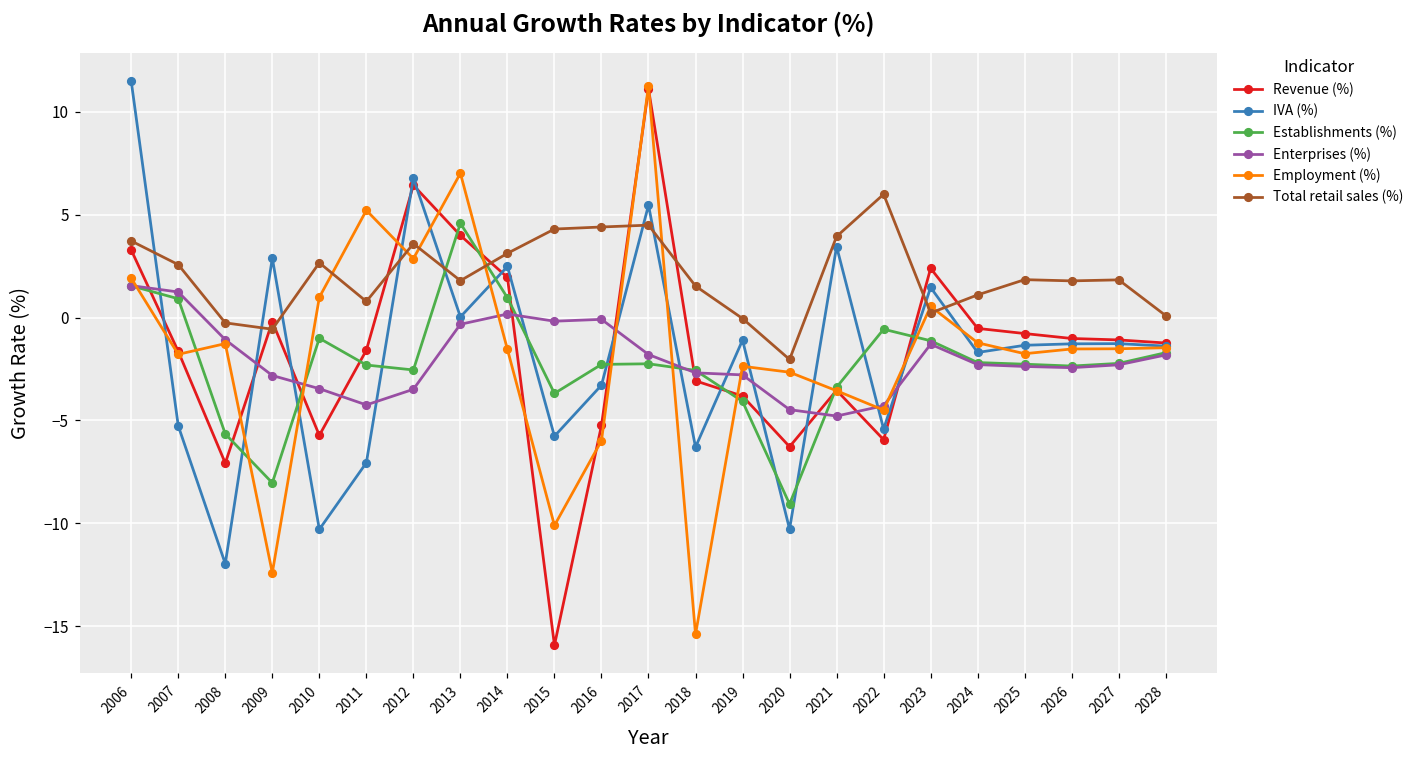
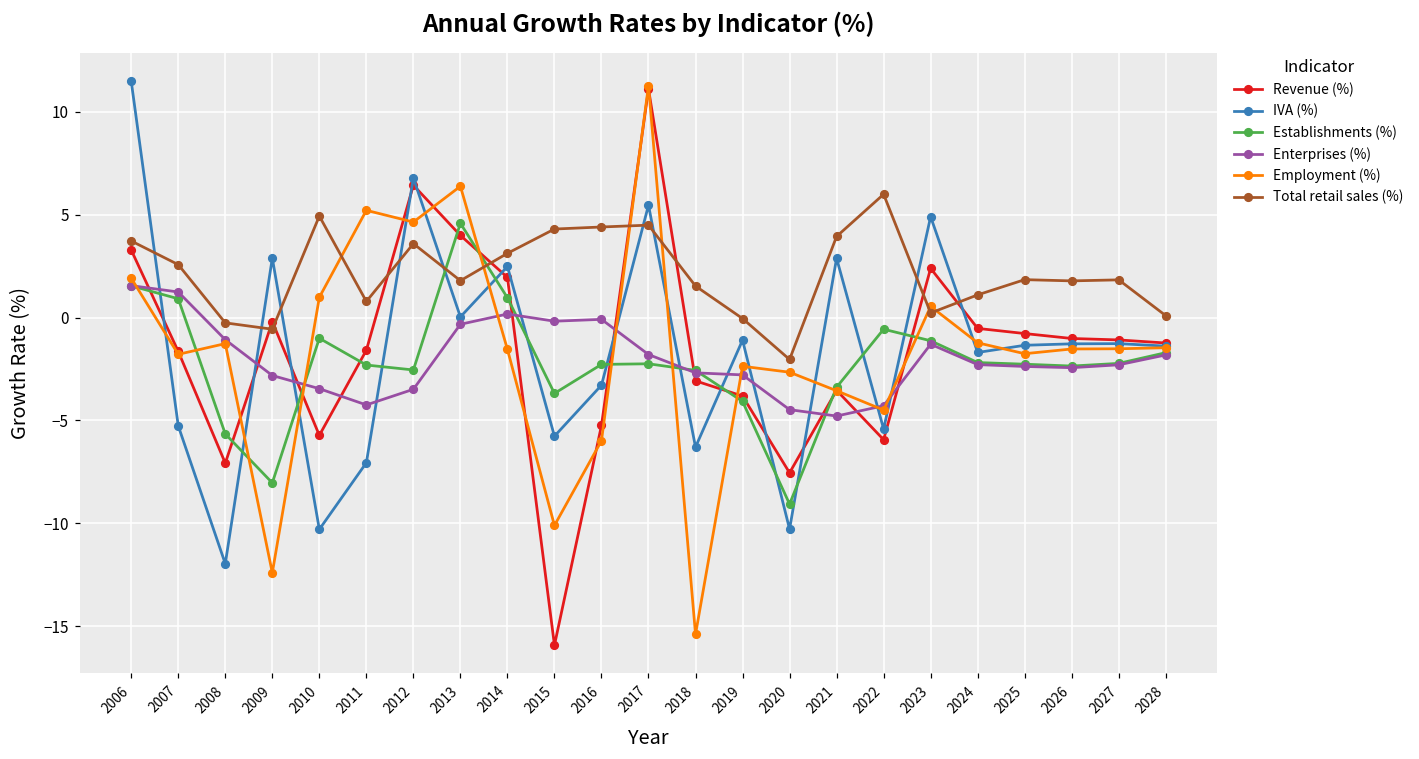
  {
    "Revenue (%)": {
      "2006": 3.3,
      "2007": -1.7,
      "2008": -7.1,
      "2009": -0.2,
      "2010": -5.7,
      "2011": -1.6,
      "2012": 6.4,
      "2013": 4.0,
      "2014": 2.0,
      "2015": -15.9,
      "2016": -5.3,
      "2017": 11.1,
      "2018": -3.1,
      "2019": -3.8,
-     "2020": -6.3,
+     "2020": -7.6,
      "2022": -5.9,
      "2023": 2.4,
      "2024": -0.5,
      "2025": -0.8,
      "2026": -1.0,
      "2027": -1.1,
      "2028": -1.2
    },
    "IVA (%)": {
      "2006": 11.5,
      "2007": -5.3,
      "2008": -12.0,
      "2009": 2.9,
      "2010": -10.3,
      "2011": -7.1,
      "2012": 6.8,
      "2013": 0.0,
      "2014": 2.5,
      "2015": -5.8,
      "2016": -3.3,
      "2017": 5.5,
      "2018": -6.3,
      "2019": -1.1,
      "2020": -10.3,
-     "2021": 3.5,
+     "2021": 2.9,
      "2022": -5.4,
-     "2023": 1.5,
+     "2023": 4.9,
      "2024": -1.7,
      "2025": -1.4,
      "2026": -1.3,
      "2027": -1.3
    },
    "Establishments (%)": {
      "2007": 0.9,
      "2008": -5.7,
      "2009": -8.0,
      "2010": -1.0,
      "2011": -2.3,
      "2012": -2.6,
      "2013": 4.6,
      "2014": 1.0,
      "2015": -3.7,
      "2016": -2.3,
      "2017": -2.3,
      "2019": -4.1,
      "2020": -9.1,
      "2021": -3.4,
      "2022": -0.6,
      "2023": -1.1
    },
    "Enterprises (%)": {
      "2007": 1.2,
      "2008": -1.1,
      "2009": -2.8,
      "2010": -3.5,
      "2011": -4.3,
      "2012": -3.5,
      "2013": -0.3,
      "2014": 0.2,
      "2015": -0.2,
      "2016": -0.1,
      "2017": -1.8,
      "2019": -2.8,
      "2020": -4.5,
      "2021": -4.8,
      "2022": -4.3,
      "2023": -1.3
    },
    "Employment (%)": {
      "2006": 1.9,
      "2007": -1.8,
      "2008": -1.3,
      "2009": -12.4,
      "2010": 1.0,
      "2011": 5.2,
-     "2012": 2.9,
-     "2013": 7.0,
+     "2012": 4.6,
+     "2013": 6.4,
      "2014": -1.6,
      "2015": -10.1,
      "2016": -6.0,
      "2017": 11.3,
      "2018": -15.4,
      "2019": -2.4,
      "2020": -2.7,
      "2022": -4.5,
      "2023": 0.5,
      "2024": -1.2,
      "2025": -1.8,
      "2026": -1.5,
      "2027": -1.5
    },
    "Total retail sales (%)": {
      "2006": 3.7,
      "2007": 2.6,
      "2008": -0.3,
      "2009": -0.6,
-     "2010": 2.7,
+     "2010": 4.9,
      "2011": 0.8,
      "2012": 3.6,
      "2013": 1.8,
      "2014": 3.1,
      "2015": 4.3,
      "2016": 4.4,
      "2017": 4.5,
      "2018": 1.5,
      "2019": -0.1,
      "2020": -2.0,
      "2021": 3.9,
      "2022": 6.0,
      "2023": 0.2,
      "2024": 1.1,
      "2025": 1.8,
      "2026": 1.8,
      "2027": 1.8,
      "2028": 0.1
    }
  }
